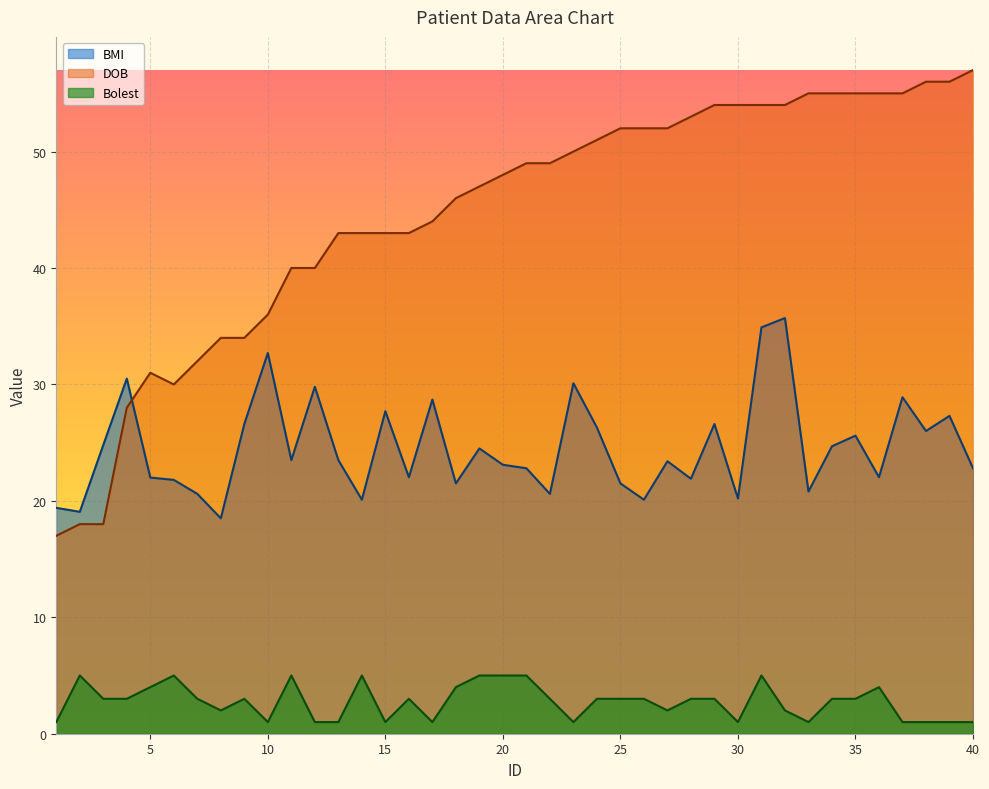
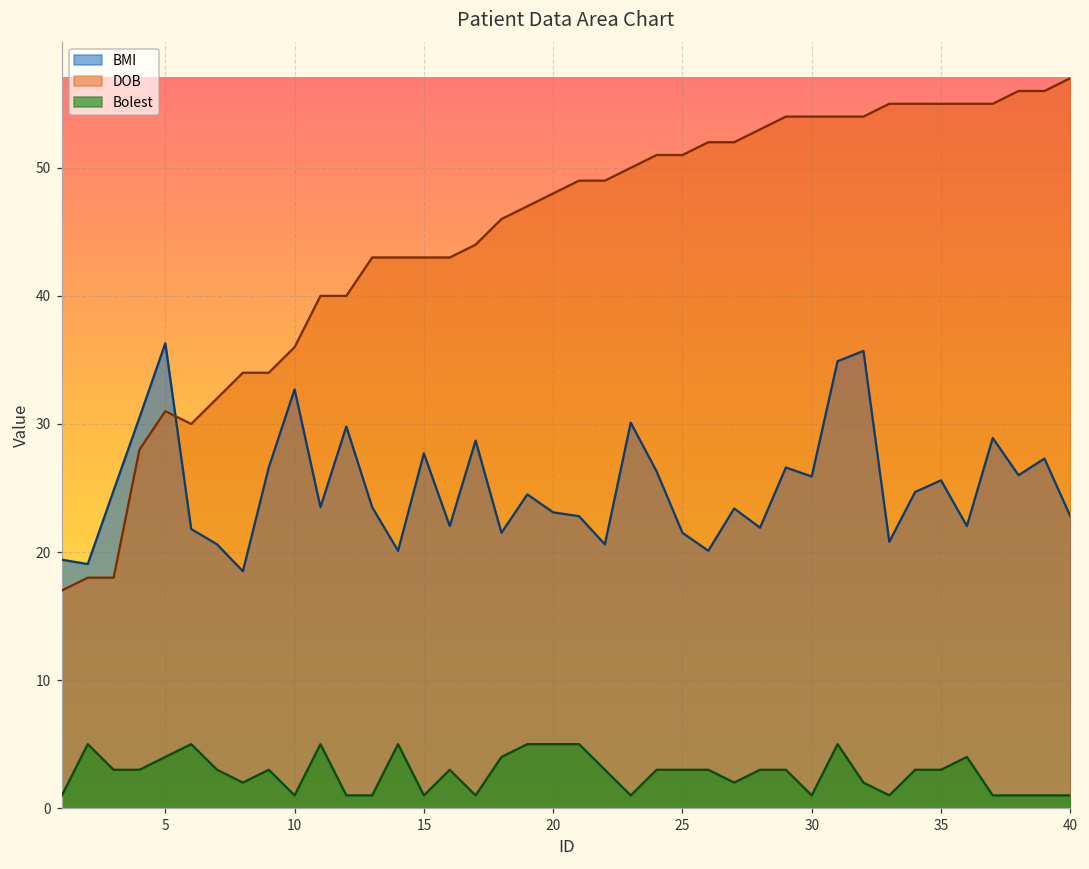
  {
    "BMI": {
-     "5": 22.0,
+     "5": 36.3,
      "10": 32.7,
      "15": 27.7,
      "20": 23.1,
      "25": 21.5,
-     "30": 20.2,
+     "30": 25.9,
      "35": 25.6,
      "40": 22.8
    },
    "DOB": {
      "5": 31,
      "10": 36,
      "15": 43,
      "20": 48,
-     "25": 52,
+     "25": 51,
      "30": 54,
      "35": 55,
      "40": 57
    },
    "Bolest": {
      "5": 4.0,
      "10": 1.0,
      "15": 1.0,
      "20": 5.0,
      "25": 3.0,
      "30": 1.0,
      "35": 3.0,
      "40": 1.0
    }
  }
